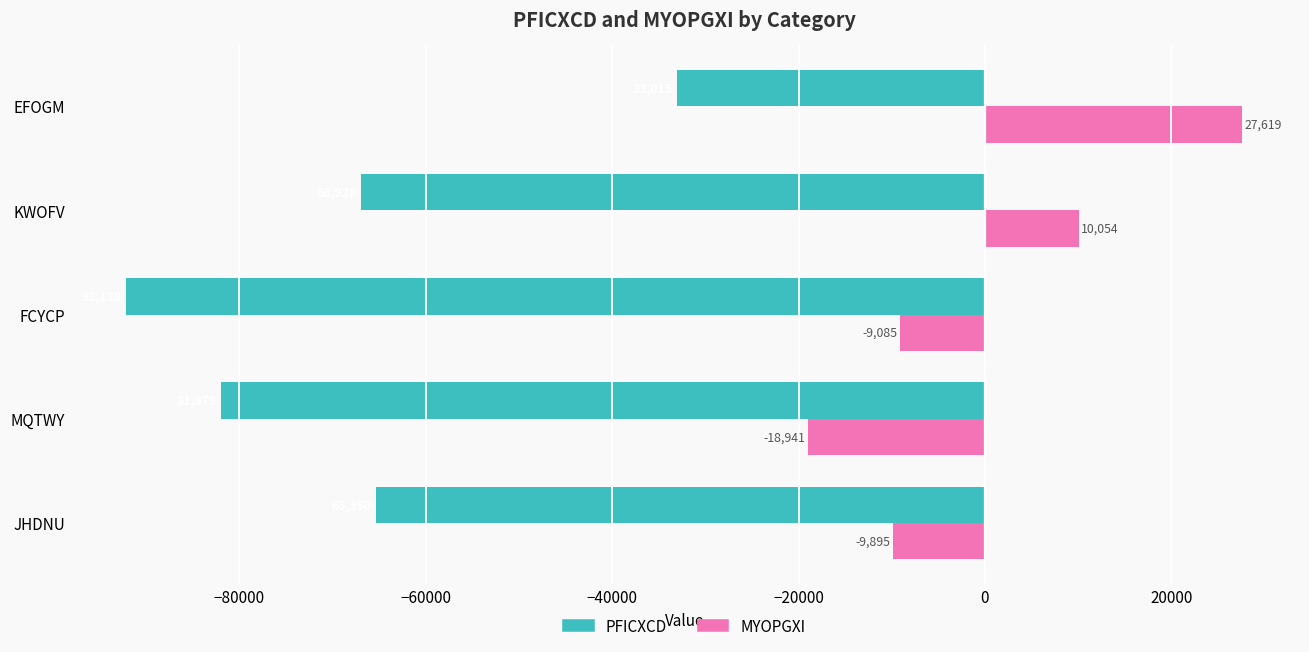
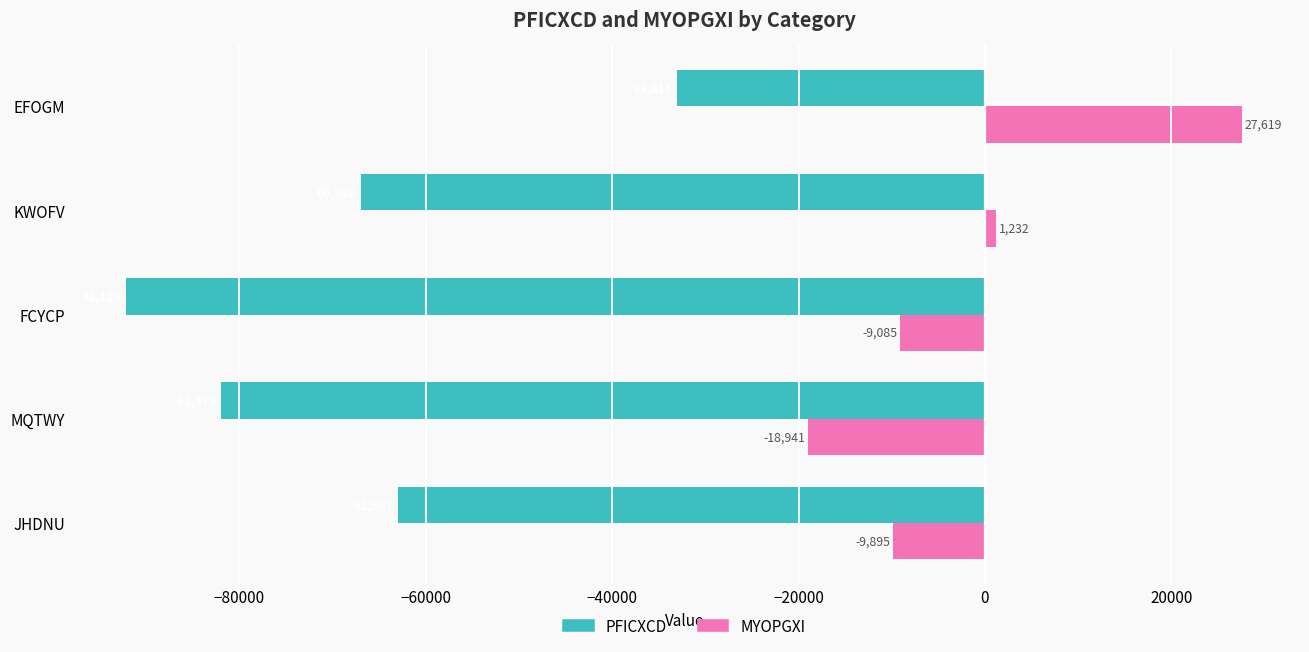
  {
    "PFICXCD": {
      "EFOGM": "-33000",
      "KWOFV": "-67000",
      "FCYCP": "-92000",
      "MQTWY": "-82000",
-     "JHDNU": "-65000"
+     "JHDNU": "-63000"
    },
    "MYOPGXI": {
      "EFOGM": "27,619",
-     "KWOFV": "10,054",
+     "KWOFV": "1,232",
      "FCYCP": "-9,085",
      "MQTWY": "-18,941",
      "JHDNU": "-9,895"
    }
  }
